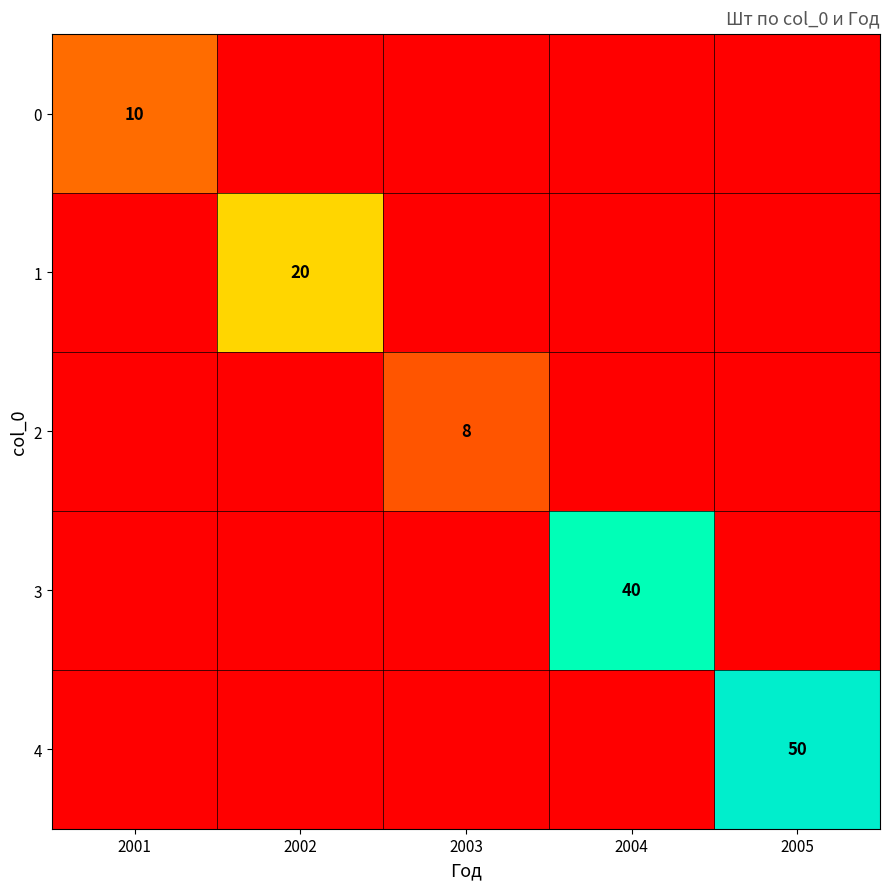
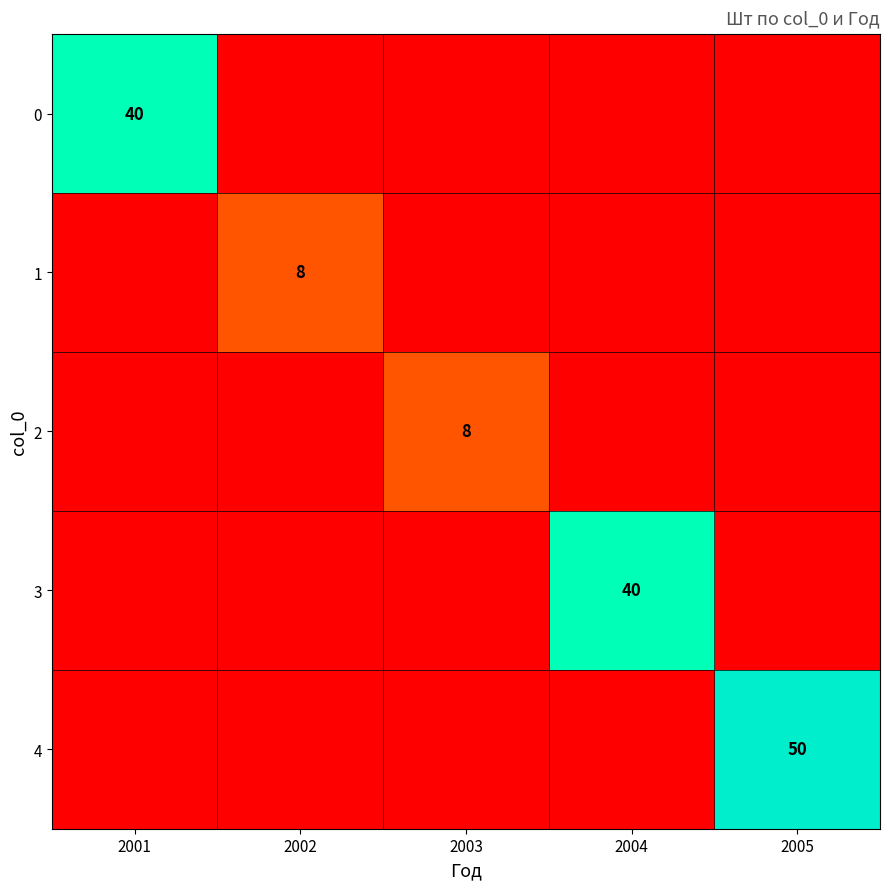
  {
    "0": {
-     "2001": 10
+     "2001": 40
    },
    "1": {
-     "2002": 20
+     "2002": 8
    },
    "2": {
      "2003": 8
    },
    "3": {
      "2004": 40
    },
    "4": {
      "2005": 50
    }
  }
